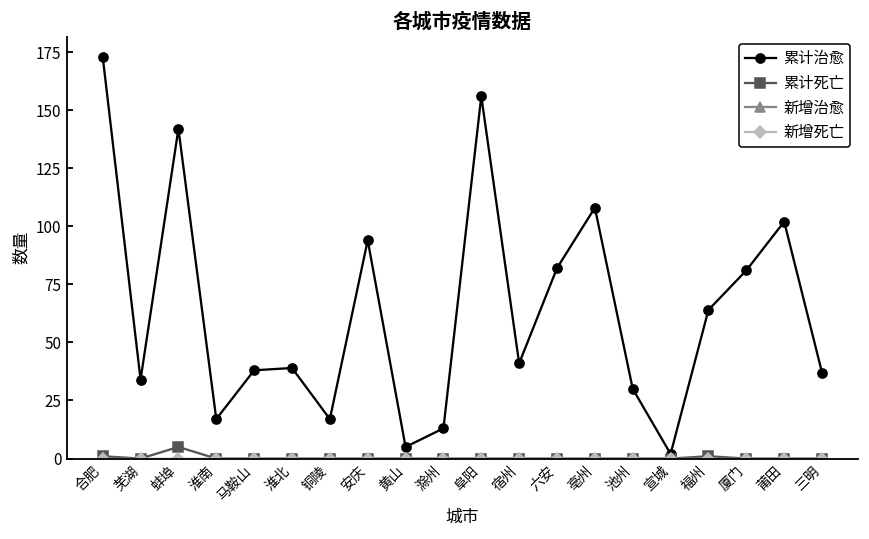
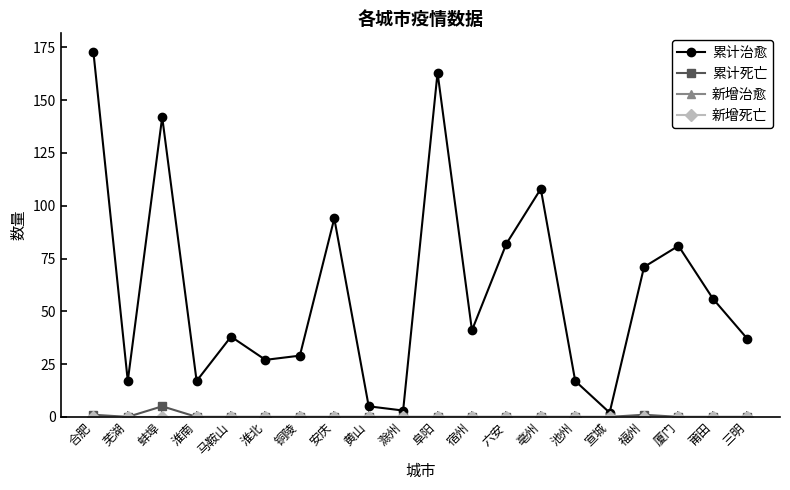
  {
    "累计治愈": {
      "合肥": 173,
-     "芜湖": 34,
+     "芜湖": 17,
      "蚌埠": 142,
      "淮南": 17,
      "马鞍山": 38,
-     "淮北": 39,
-     "铜陵": 17,
+     "淮北": 27,
+     "铜陵": 29,
      "安庆": 94,
      "黄山": 5,
-     "滁州": 13,
-     "阜阳": 156,
+     "滁州": 3,
+     "阜阳": 163,
      "宿州": 41,
      "六安": 82,
      "亳州": 108,
-     "池州": 30,
+     "池州": 17,
      "宣城": 2,
-     "福州": 64,
+     "福州": 71,
      "厦门": 81,
-     "莆田": 102,
+     "莆田": 56,
      "三明": 37
    },
    "累计死亡": {
      "蚌埠": 5
    },
    "新增死亡": {
      "蚌埠": 0
    }
  }
